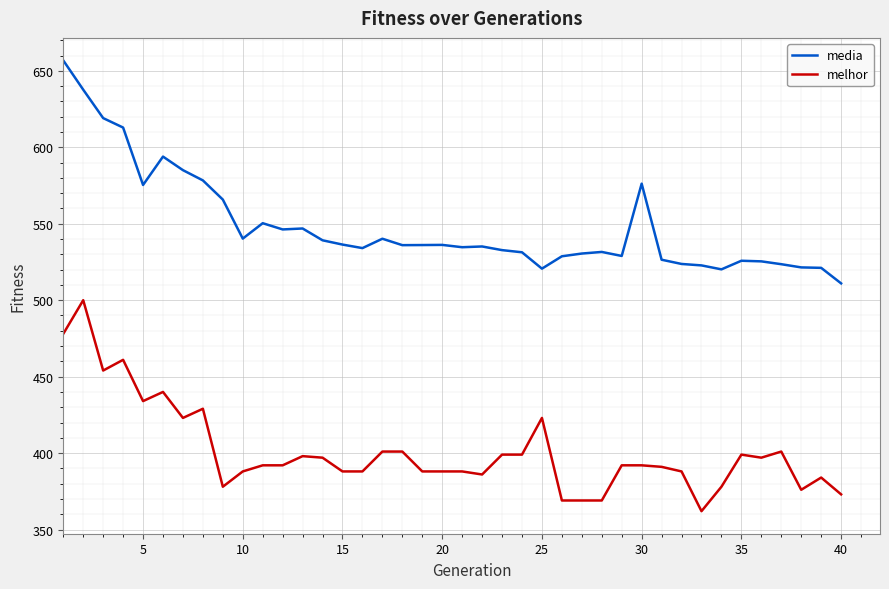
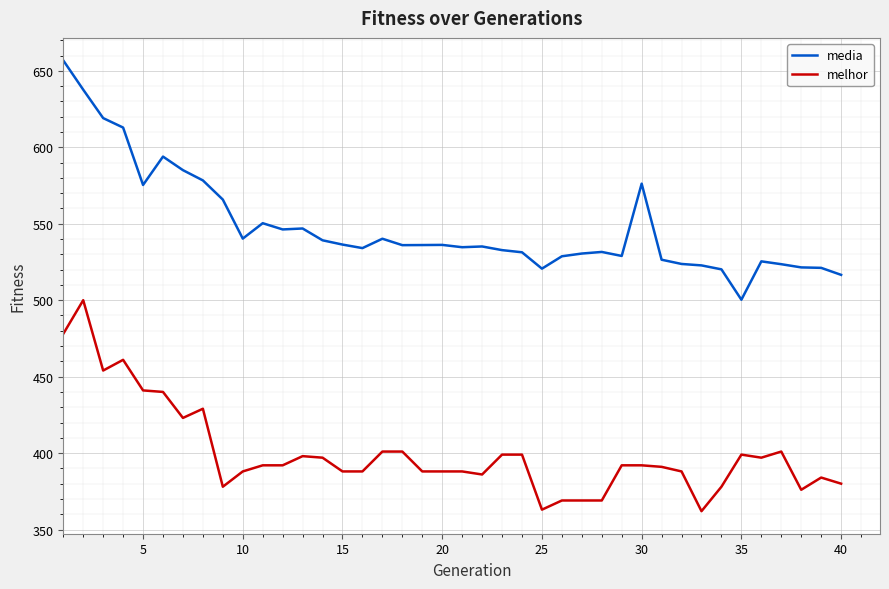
  {
    "media": {
      "5": 575,
      "10": 540,
      "15": 536,
      "20": 536,
      "25": 521,
      "30": 576,
-     "35": 526,
-     "40": 511
+     "35": 500,
+     "40": 517
    },
    "melhor": {
-     "5": 434,
+     "5": 441,
      "10": 388,
      "15": 388,
      "20": 388,
-     "25": 423,
+     "25": 363,
      "30": 392,
      "35": 399,
-     "40": 373
+     "40": 380
    }
  }
